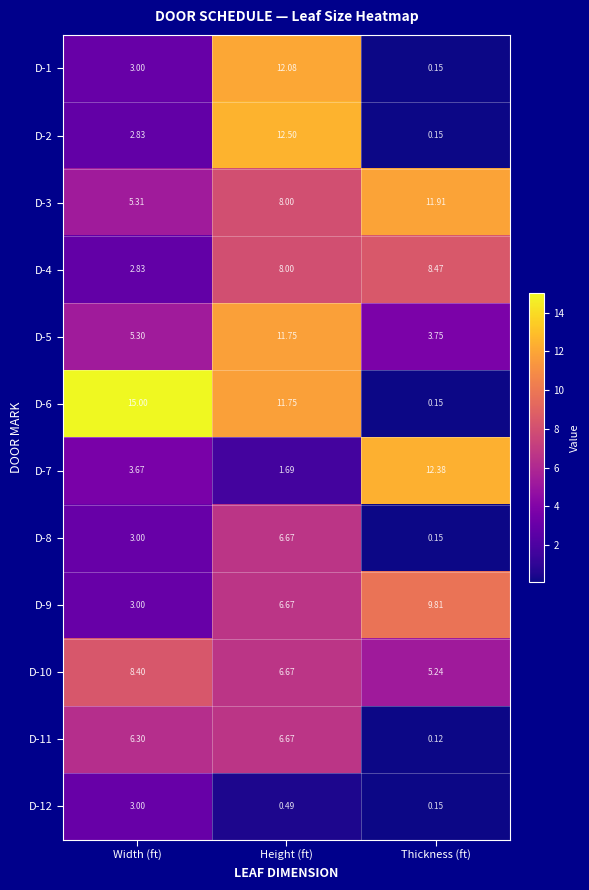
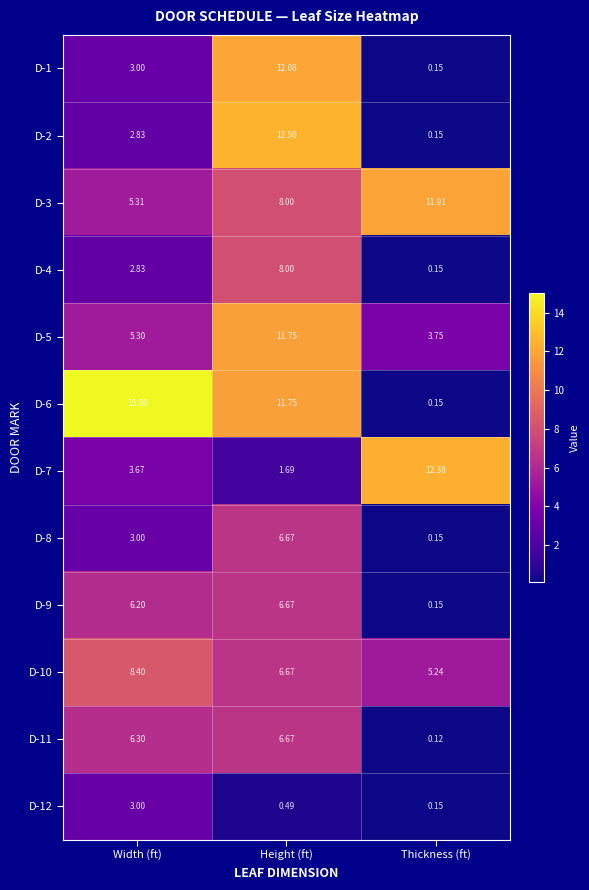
  {
    "D-1": {
      "Width (ft)": 3.00,
      "Height (ft)": 12.08,
      "Thickness (ft)": 0.15
    },
    "D-2": {
      "Width (ft)": 2.83,
      "Height (ft)": 12.50,
      "Thickness (ft)": 0.15
    },
    "D-3": {
      "Width (ft)": 5.31,
      "Height (ft)": 8.00,
      "Thickness (ft)": 11.91
    },
    "D-4": {
      "Width (ft)": 2.83,
      "Height (ft)": 8.00,
-     "Thickness (ft)": 8.47
+     "Thickness (ft)": 0.15
    },
    "D-5": {
      "Width (ft)": 5.30,
      "Height (ft)": 11.75,
      "Thickness (ft)": 3.75
    },
    "D-6": {
      "Width (ft)": 15.00,
      "Height (ft)": 11.75,
      "Thickness (ft)": 0.15
    },
    "D-7": {
      "Width (ft)": 3.67,
      "Height (ft)": 1.69,
      "Thickness (ft)": 12.38
    },
    "D-8": {
      "Width (ft)": 3.00,
      "Height (ft)": 6.67,
      "Thickness (ft)": 0.15
    },
    "D-9": {
-     "Width (ft)": 3.00,
+     "Width (ft)": 6.20,
      "Height (ft)": 6.67,
-     "Thickness (ft)": 9.81
+     "Thickness (ft)": 0.15
    },
    "D-10": {
      "Width (ft)": 8.40,
      "Height (ft)": 6.67,
      "Thickness (ft)": 5.24
    },
    "D-11": {
      "Width (ft)": 6.30,
      "Height (ft)": 6.67,
      "Thickness (ft)": 0.12
    },
    "D-12": {
      "Width (ft)": 3.00,
      "Height (ft)": 0.49,
      "Thickness (ft)": 0.15
    }
  }
